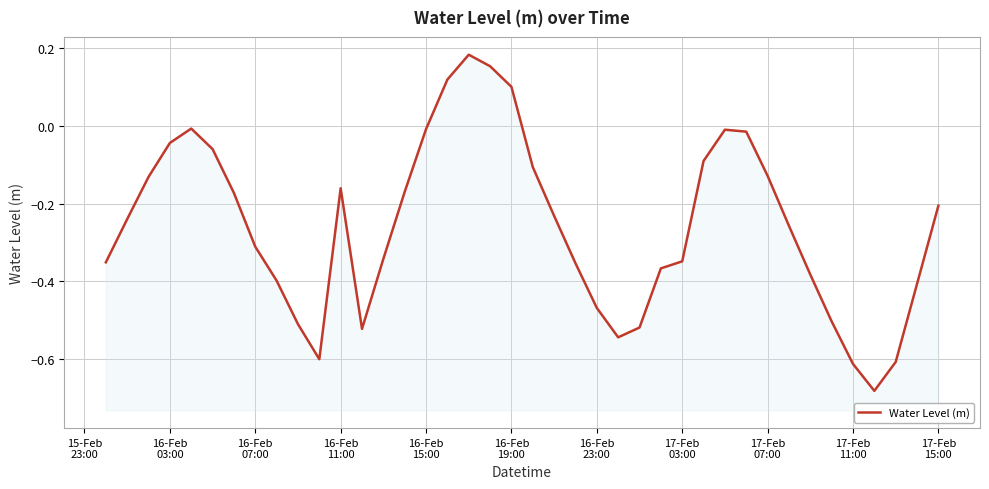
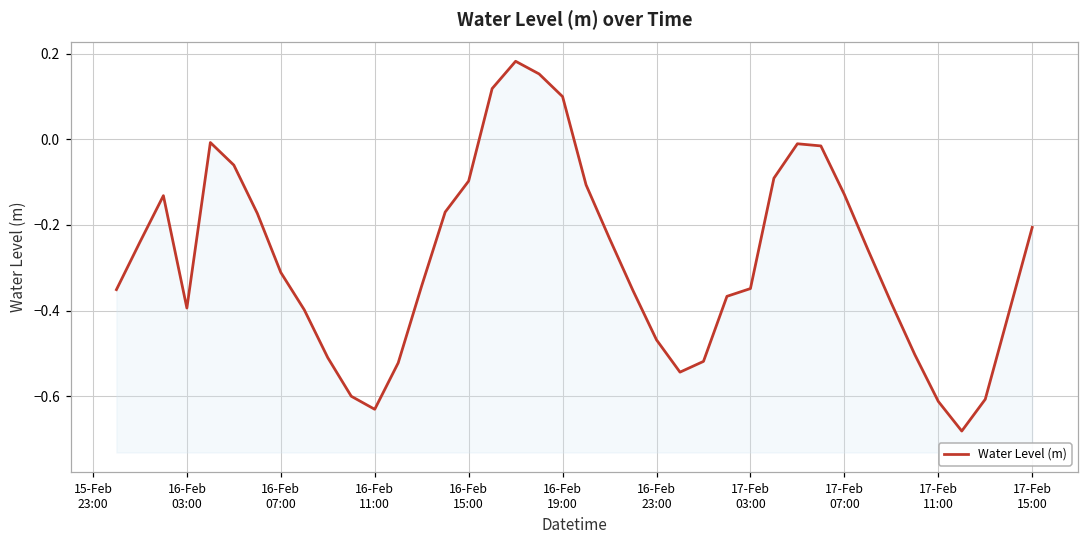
  {
-   "16-Feb 03:00": -0.04,
+   "16-Feb 03:00": -0.39,
    "16-Feb 07:00": -0.31,
-   "16-Feb 11:00": -0.16,
-   "16-Feb 15:00": -0.01,
+   "16-Feb 11:00": -0.63,
+   "16-Feb 15:00": -0.10,
    "16-Feb 19:00": 0.10,
    "16-Feb 23:00": -0.47,
    "17-Feb 03:00": -0.35,
    "17-Feb 07:00": -0.13,
    "17-Feb 11:00": -0.61,
    "17-Feb 15:00": -0.21
  }
